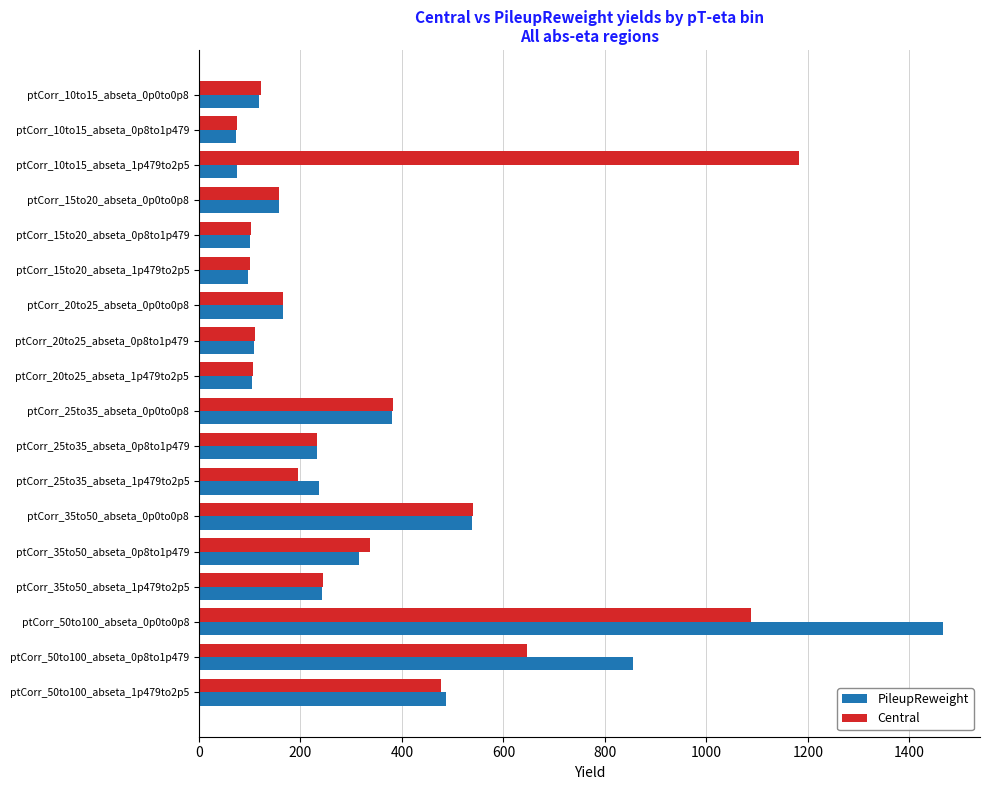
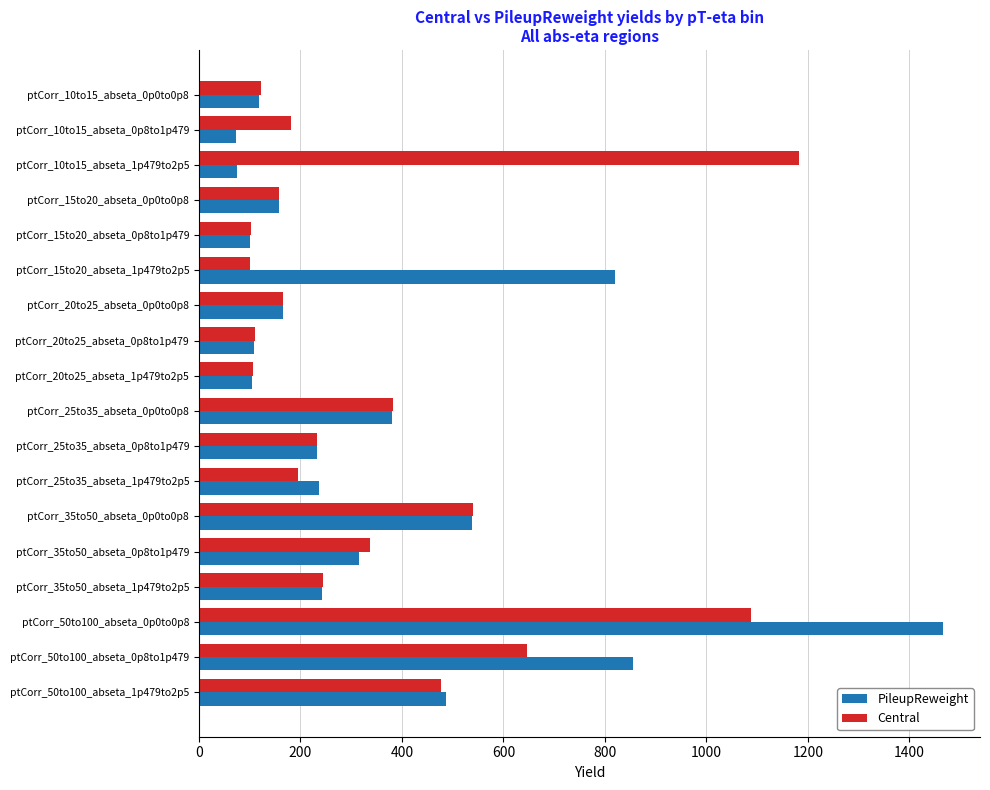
  {
    "PileupReweight": {
      "ptCorr_10to15_abseta_0p0to0p8": 120,
      "ptCorr_10to15_abseta_0p8to1p479": 70,
      "ptCorr_10to15_abseta_1p479to2p5": 70,
      "ptCorr_15to20_abseta_0p0to0p8": 160,
      "ptCorr_15to20_abseta_0p8to1p479": 100,
-     "ptCorr_15to20_abseta_1p479to2p5": 100,
+     "ptCorr_15to20_abseta_1p479to2p5": 820,
      "ptCorr_20to25_abseta_0p0to0p8": 160,
      "ptCorr_20to25_abseta_0p8to1p479": 110,
      "ptCorr_20to25_abseta_1p479to2p5": 110,
      "ptCorr_25to35_abseta_0p0to0p8": 380,
      "ptCorr_25to35_abseta_0p8to1p479": 230,
      "ptCorr_25to35_abseta_1p479to2p5": 240,
      "ptCorr_35to50_abseta_0p0to0p8": 540,
      "ptCorr_35to50_abseta_0p8to1p479": 310,
      "ptCorr_35to50_abseta_1p479to2p5": 240,
      "ptCorr_50to100_abseta_0p0to0p8": 1470,
      "ptCorr_50to100_abseta_0p8to1p479": 860,
      "ptCorr_50to100_abseta_1p479to2p5": 490
    },
    "Central": {
      "ptCorr_10to15_abseta_0p0to0p8": 120,
-     "ptCorr_10to15_abseta_0p8to1p479": 70,
+     "ptCorr_10to15_abseta_0p8to1p479": 180,
      "ptCorr_10to15_abseta_1p479to2p5": 1180,
      "ptCorr_15to20_abseta_0p0to0p8": 160,
      "ptCorr_15to20_abseta_0p8to1p479": 100,
      "ptCorr_15to20_abseta_1p479to2p5": 100,
      "ptCorr_20to25_abseta_0p0to0p8": 170,
      "ptCorr_20to25_abseta_0p8to1p479": 110,
      "ptCorr_20to25_abseta_1p479to2p5": 110,
      "ptCorr_25to35_abseta_0p0to0p8": 380,
      "ptCorr_25to35_abseta_0p8to1p479": 230,
      "ptCorr_25to35_abseta_1p479to2p5": 190,
      "ptCorr_35to50_abseta_0p0to0p8": 540,
      "ptCorr_35to50_abseta_0p8to1p479": 340,
      "ptCorr_35to50_abseta_1p479to2p5": 240,
      "ptCorr_50to100_abseta_0p0to0p8": 1090,
      "ptCorr_50to100_abseta_0p8to1p479": 650,
      "ptCorr_50to100_abseta_1p479to2p5": 480
    }
  }
